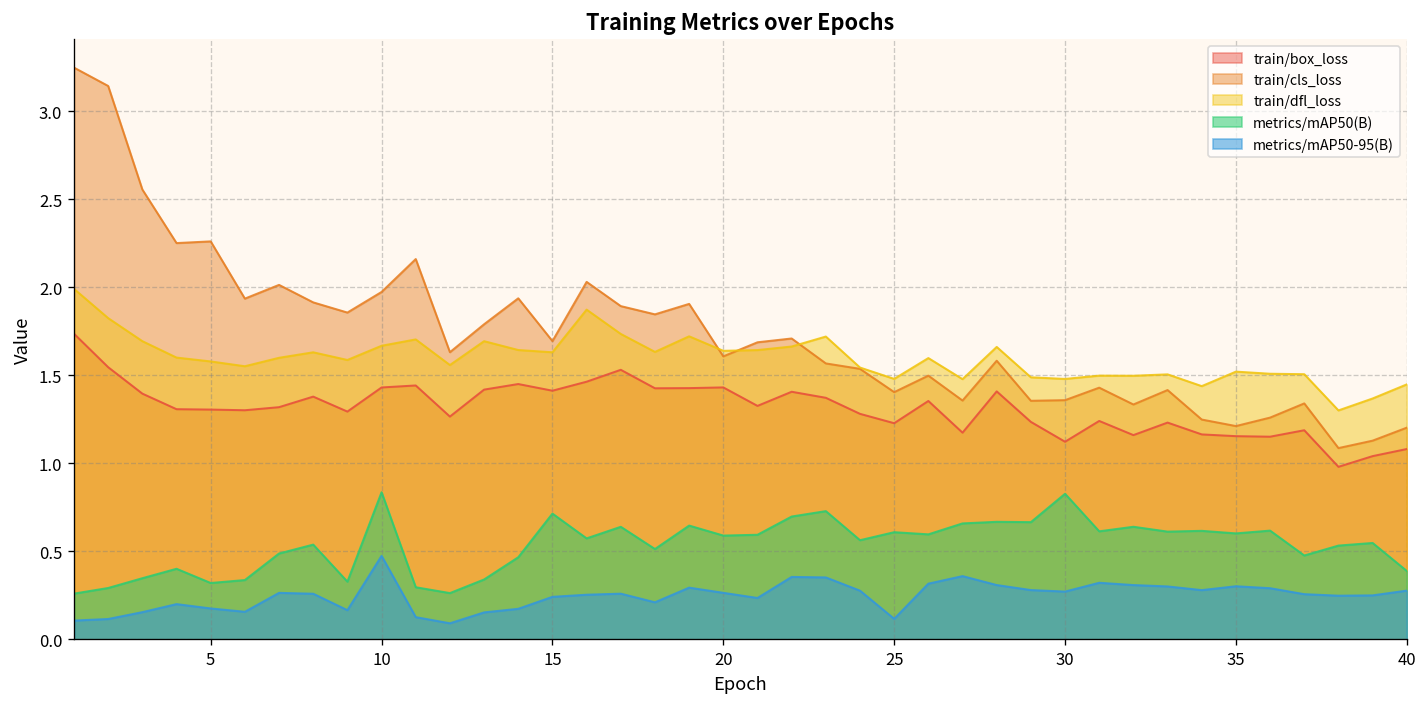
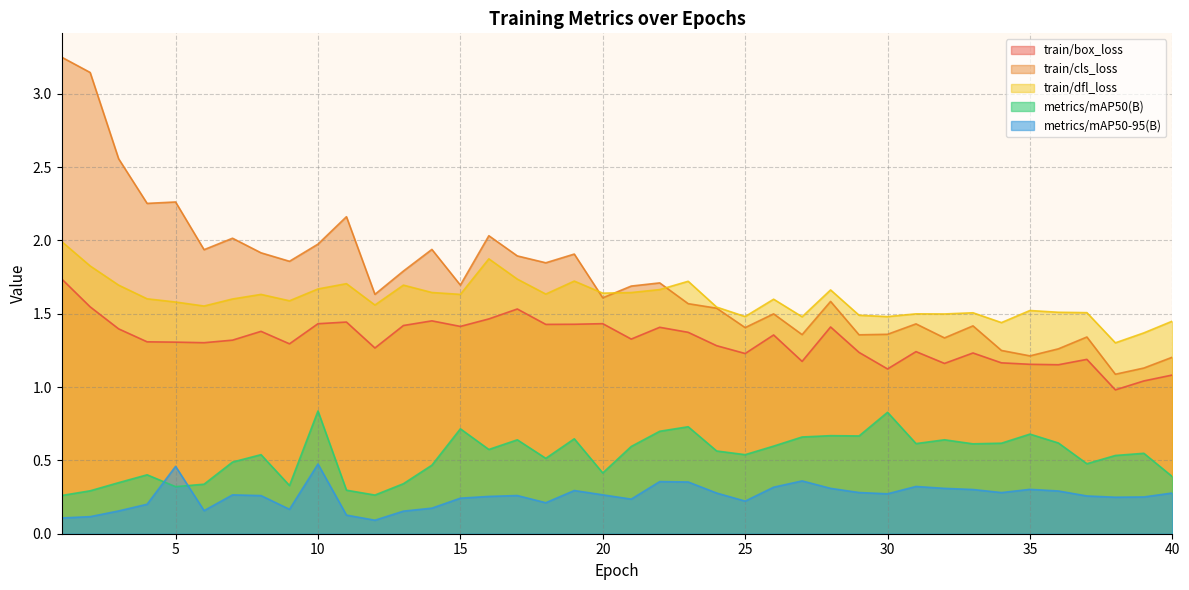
  {
    "metrics/mAP50(B)": {
      "5": 0.32,
      "10": 0.84,
      "15": 0.72,
-     "20": 0.59,
-     "25": 0.61,
+     "20": 0.41,
+     "25": 0.54,
      "30": 0.83,
-     "35": 0.60,
+     "35": 0.68,
      "40": 0.39
    },
    "metrics/mAP50-95(B)": {
-     "5": 0.18,
+     "5": 0.46,
      "10": 0.48,
      "15": 0.24,
      "20": 0.27,
-     "25": 0.12,
+     "25": 0.22,
      "30": 0.27,
      "35": 0.30,
      "40": 0.28
    }
  }
